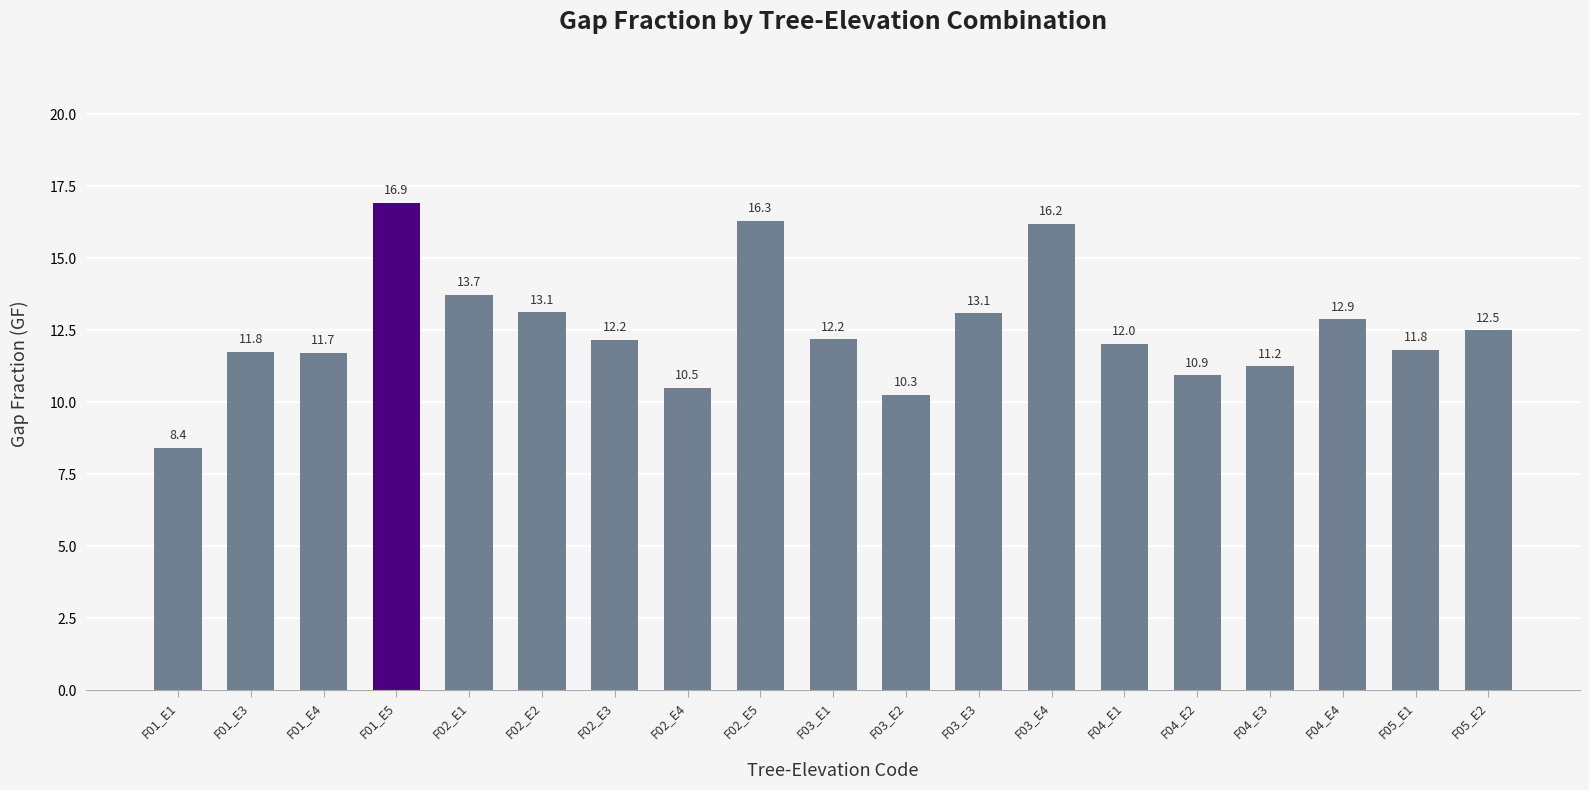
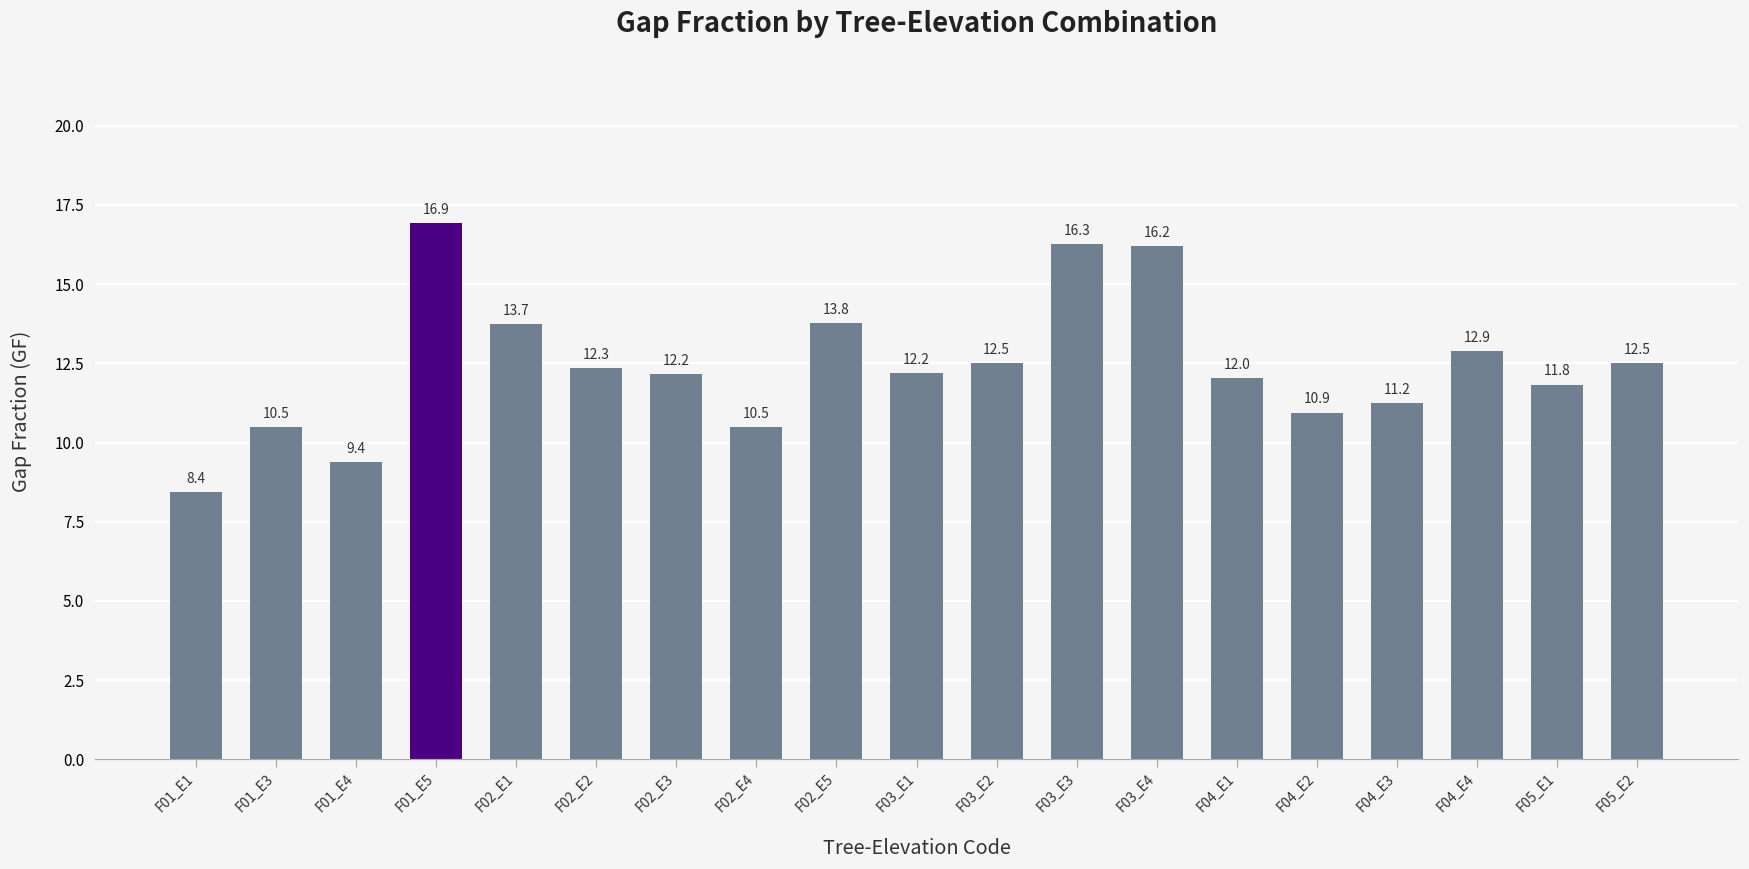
  {
    "F01_E1": 8.4,
-   "F01_E3": 11.8,
-   "F01_E4": 11.7,
+   "F01_E3": 10.5,
+   "F01_E4": 9.4,
    "F01_E5": 16.9,
    "F02_E1": 13.7,
-   "F02_E2": 13.1,
+   "F02_E2": 12.3,
    "F02_E3": 12.2,
    "F02_E4": 10.5,
-   "F02_E5": 16.3,
+   "F02_E5": 13.8,
    "F03_E1": 12.2,
-   "F03_E2": 10.3,
-   "F03_E3": 13.1,
+   "F03_E2": 12.5,
+   "F03_E3": 16.3,
    "F03_E4": 16.2,
    "F04_E1": 12.0,
    "F04_E2": 10.9,
    "F04_E3": 11.2,
    "F04_E4": 12.9,
    "F05_E1": 11.8,
    "F05_E2": 12.5
  }
